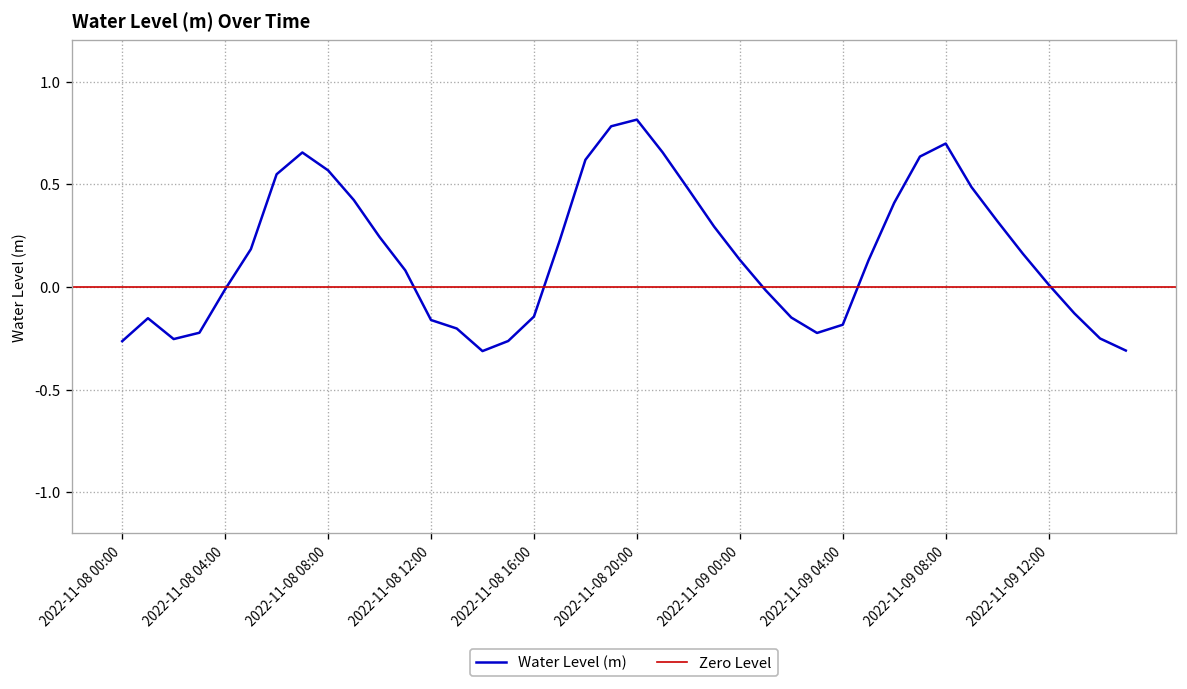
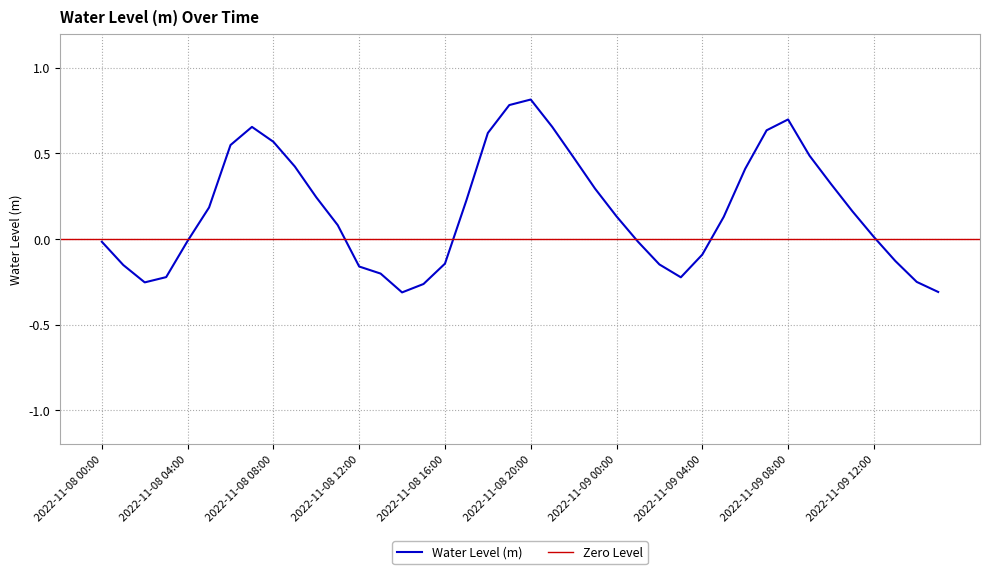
  {
-   "2022-11-08 00:00": -0.26,
+   "2022-11-08 00:00": -0.02,
    "2022-11-08 04:00": -0.01,
    "2022-11-08 08:00": 0.57,
    "2022-11-08 12:00": -0.16,
    "2022-11-08 16:00": -0.14,
    "2022-11-08 20:00": 0.81,
    "2022-11-09 00:00": 0.13,
-   "2022-11-09 04:00": -0.18,
+   "2022-11-09 04:00": -0.09,
    "2022-11-09 08:00": 0.70,
    "2022-11-09 12:00": 0.01
  }
